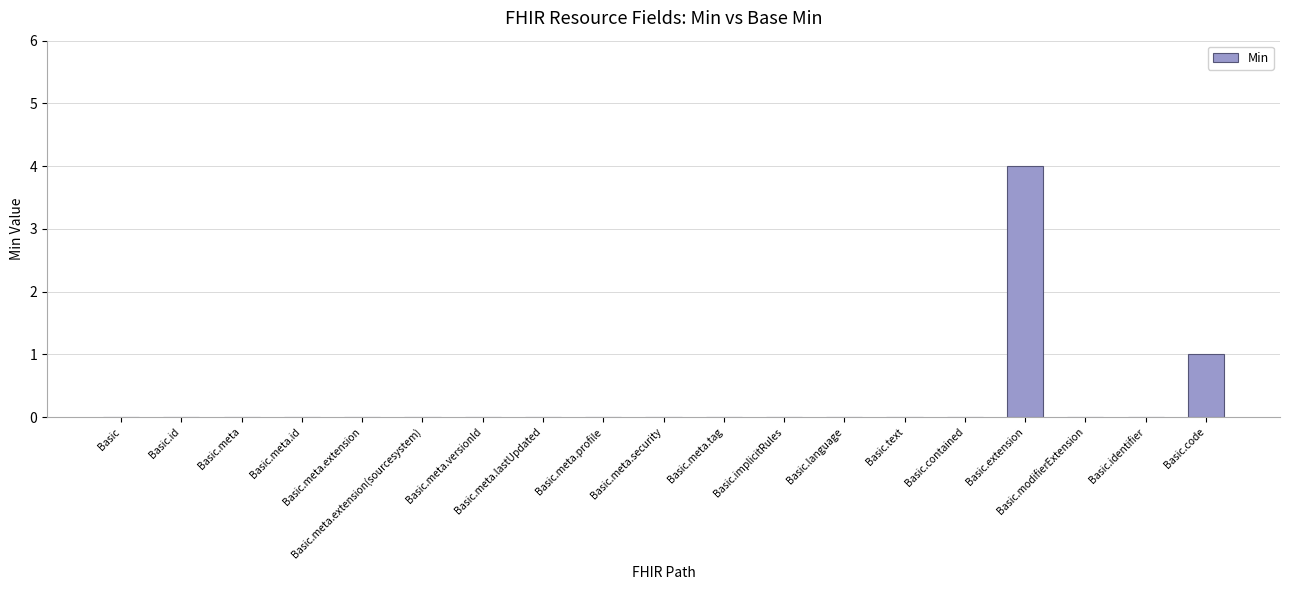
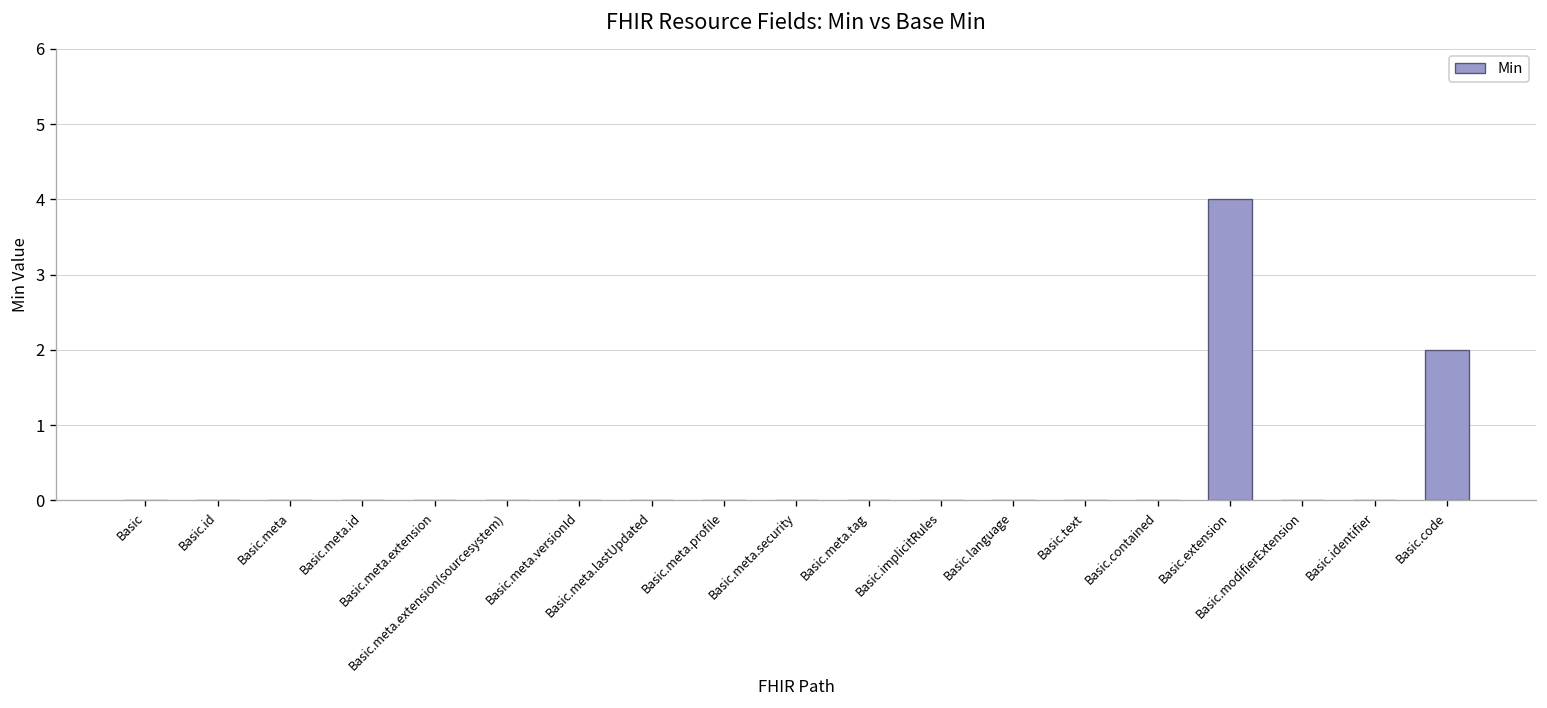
  {
    "Basic": 0,
    "Basic.id": 0,
    "Basic.meta": 0,
    "Basic.meta.id": 0,
    "Basic.meta.extension": 0,
    "Basic.meta.extension(sourcesystem)": 0,
    "Basic.meta.versionId": 0,
    "Basic.meta.lastUpdated": 0,
    "Basic.meta.profile": 0,
    "Basic.meta.security": 0,
    "Basic.meta.tag": 0,
    "Basic.implicitRules": 0,
    "Basic.language": 0,
    "Basic.text": 0,
    "Basic.contained": 0,
    "Basic.extension": 4,
    "Basic.modifierExtension": 0,
    "Basic.identifier": 0,
-   "Basic.code": 1
+   "Basic.code": 2
  }
